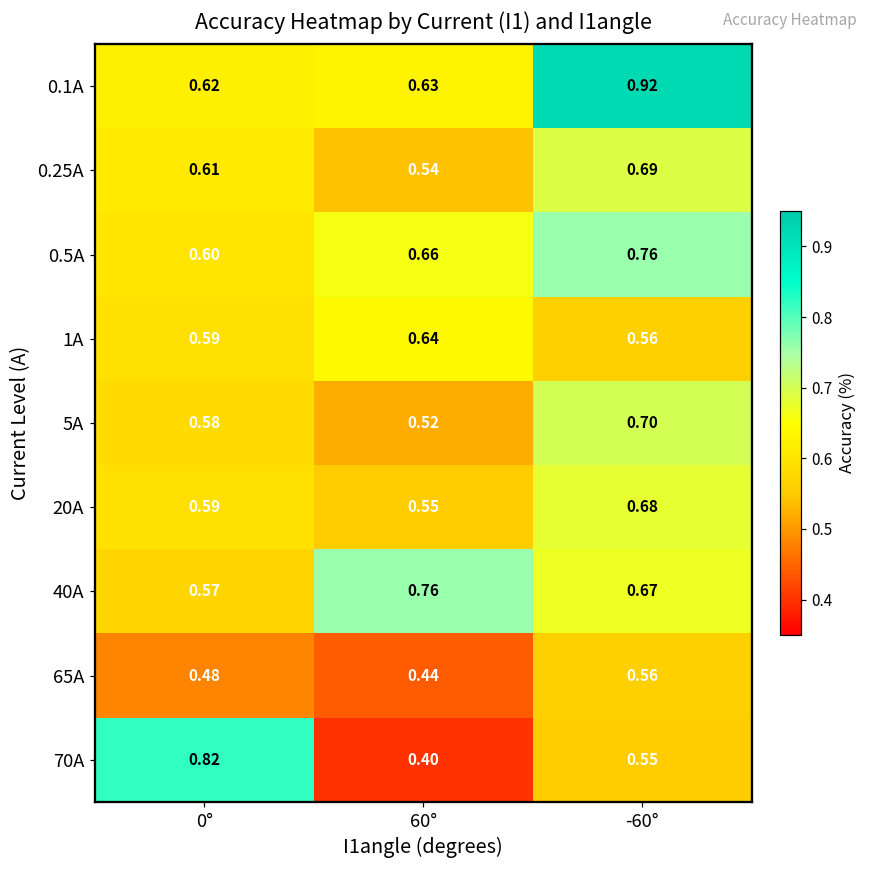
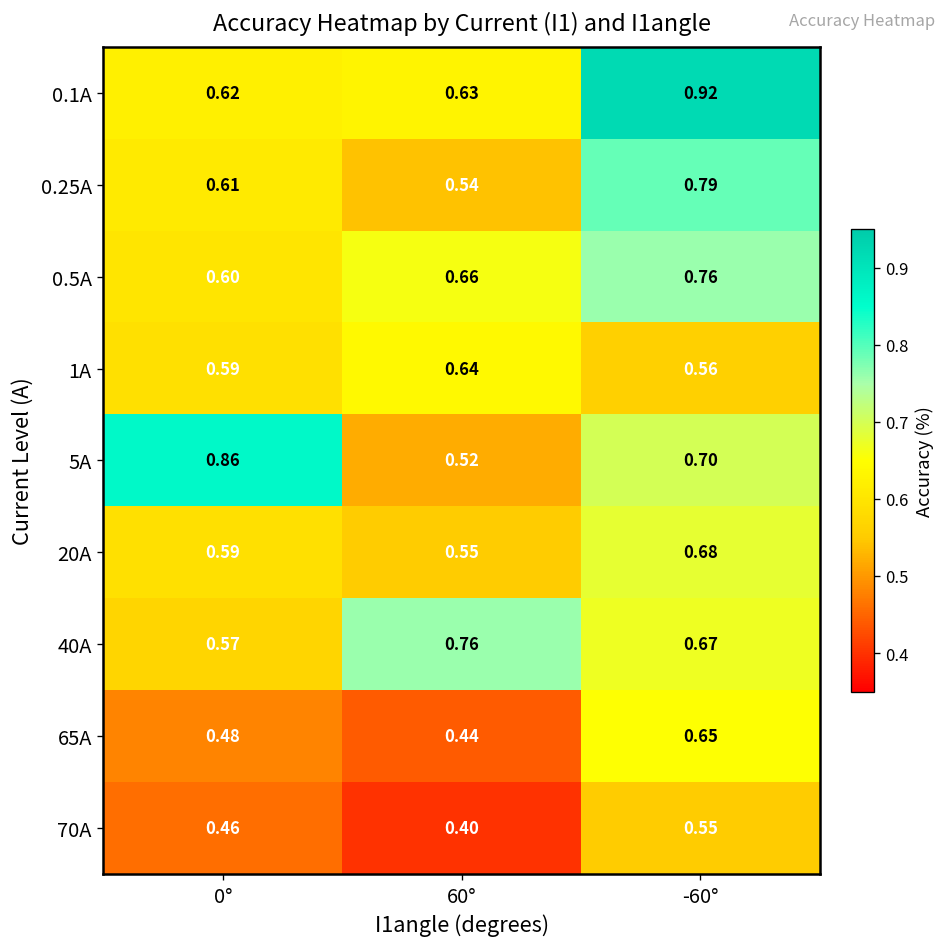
  {
    "0.1A": {
      "0°": 0.62,
      "60°": 0.63,
      "-60°": 0.92
    },
    "0.25A": {
      "0°": 0.61,
      "60°": 0.54,
-     "-60°": 0.69
+     "-60°": 0.79
    },
    "0.5A": {
      "0°": 0.60,
      "60°": 0.66,
      "-60°": 0.76
    },
    "1A": {
      "0°": 0.59,
      "60°": 0.64,
      "-60°": 0.56
    },
    "5A": {
-     "0°": 0.58,
+     "0°": 0.86,
      "60°": 0.52,
      "-60°": 0.70
    },
    "20A": {
      "0°": 0.59,
      "60°": 0.55,
      "-60°": 0.68
    },
    "40A": {
      "0°": 0.57,
      "60°": 0.76,
      "-60°": 0.67
    },
    "65A": {
      "0°": 0.48,
      "60°": 0.44,
-     "-60°": 0.56
+     "-60°": 0.65
    },
    "70A": {
-     "0°": 0.82,
+     "0°": 0.46,
      "60°": 0.40,
      "-60°": 0.55
    }
  }
